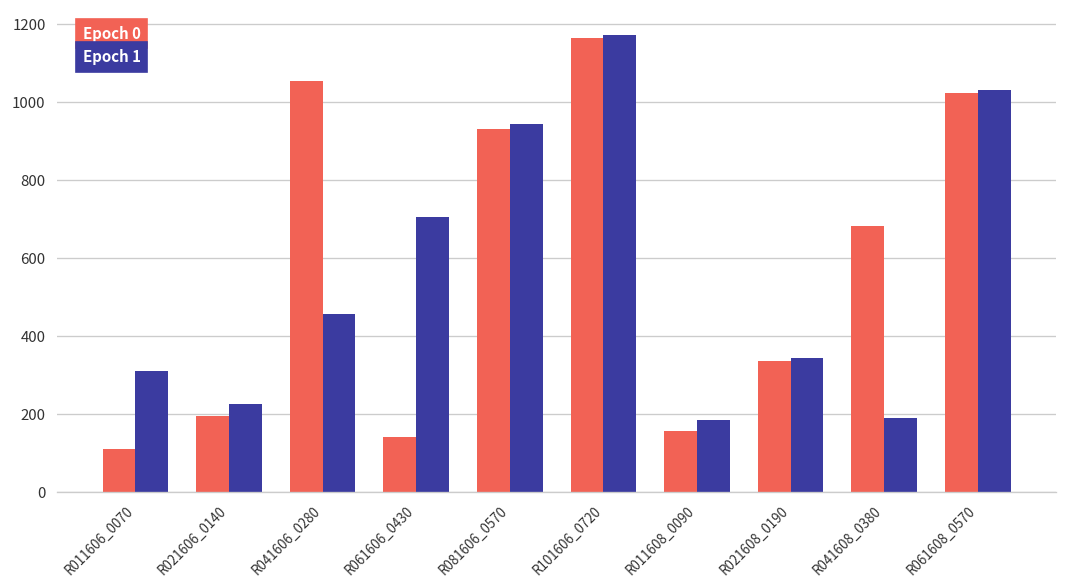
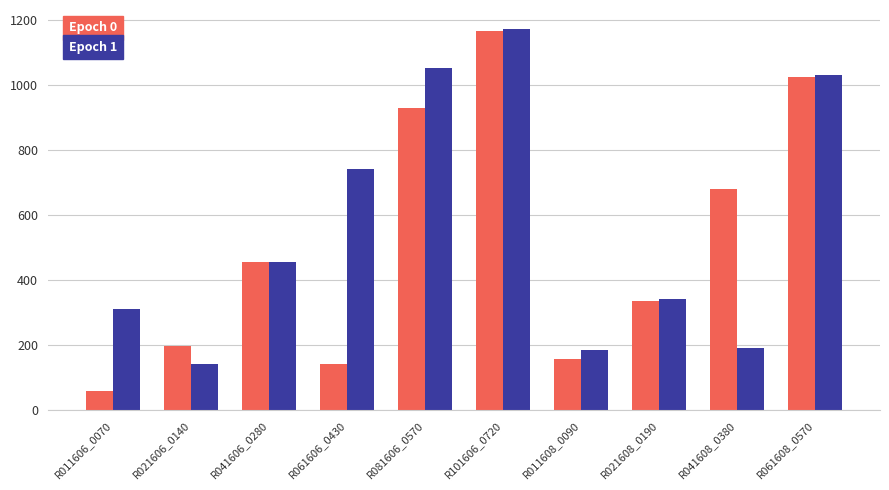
  {
    "Epoch 0": {
-     "R011606_0070": 110,
+     "R011606_0070": 60,
      "R021606_0140": 200,
-     "R041606_0280": 1060,
+     "R041606_0280": 460,
      "R061606_0430": 140,
      "R081606_0570": 930,
      "R101606_0720": 1170,
      "R011608_0090": 160,
      "R021608_0190": 340,
      "R041608_0380": 680,
      "R061608_0570": 1020
    },
    "Epoch 1": {
      "R011606_0070": 310,
-     "R021606_0140": 230,
+     "R021606_0140": 140,
      "R041606_0280": 460,
-     "R061606_0430": 710,
-     "R081606_0570": 940,
+     "R061606_0430": 740,
+     "R081606_0570": 1050,
      "R101606_0720": 1170,
      "R011608_0090": 190,
      "R021608_0190": 340,
      "R041608_0380": 190,
      "R061608_0570": 1030
    }
  }
